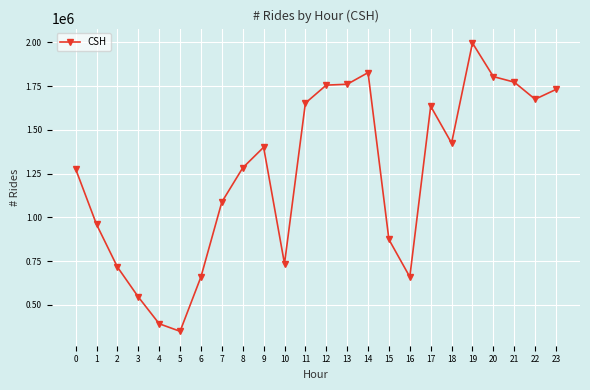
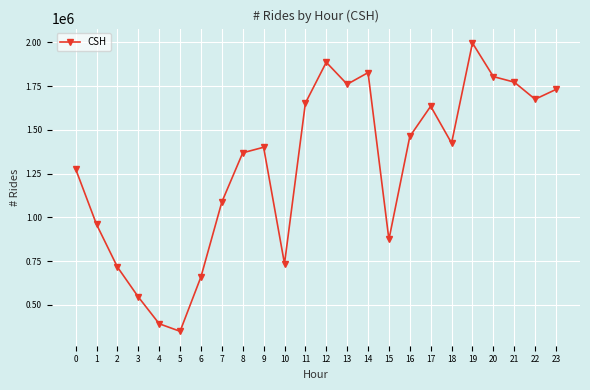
  {
    "0": 1280000,
    "1": 960000,
    "2": 720000,
    "3": 550000,
    "4": 390000,
    "5": 350000,
    "6": 660000,
    "7": 1090000,
-   "8": 1280000,
+   "8": 1370000,
    "9": 1400000,
    "10": 740000,
    "11": 1650000,
-   "12": 1760000,
+   "12": 1890000,
    "13": 1760000,
    "14": 1830000,
    "15": 870000,
-   "16": 660000,
+   "16": 1460000,
    "17": 1630000,
    "18": 1420000,
    "19": 2000000,
    "20": 1800000,
    "21": 1770000,
    "22": 1670000,
    "23": 1730000
  }
